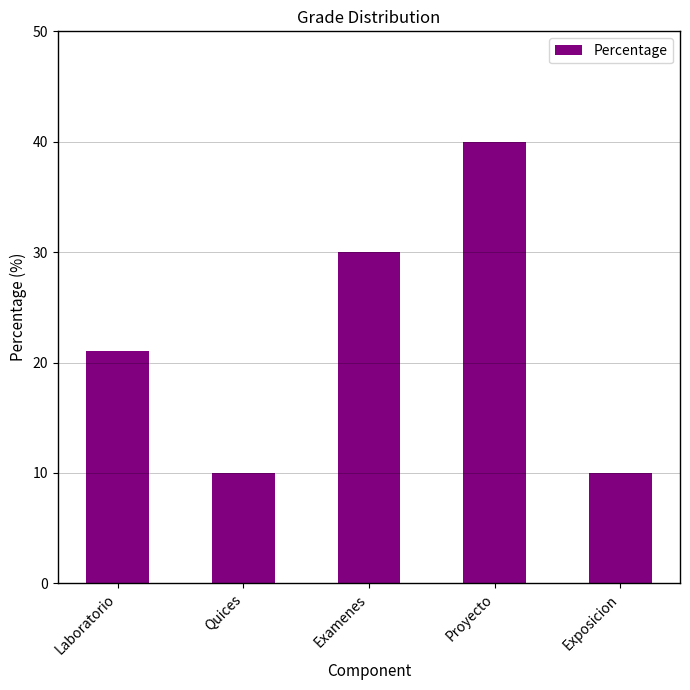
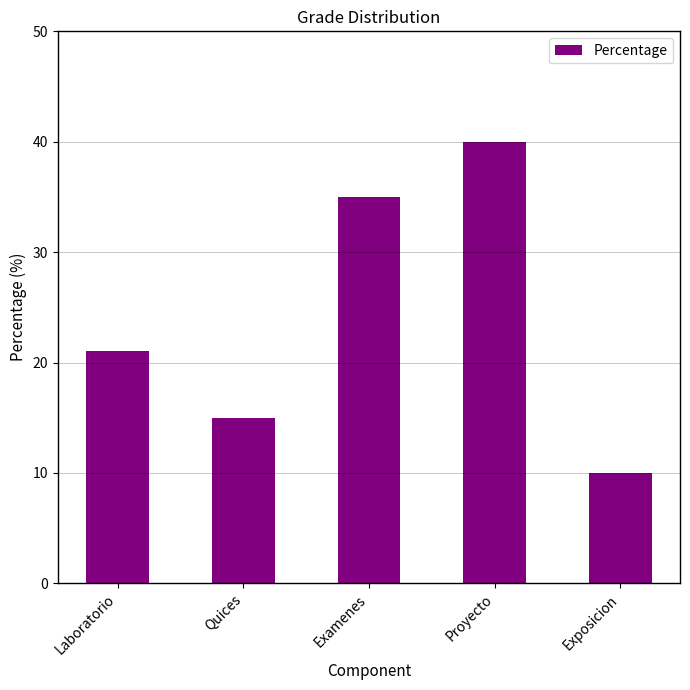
  {
    "Laboratorio": 21,
-   "Quices": 10,
-   "Examenes": 30,
+   "Quices": 15,
+   "Examenes": 35,
    "Proyecto": 40,
    "Exposicion": 10
  }
